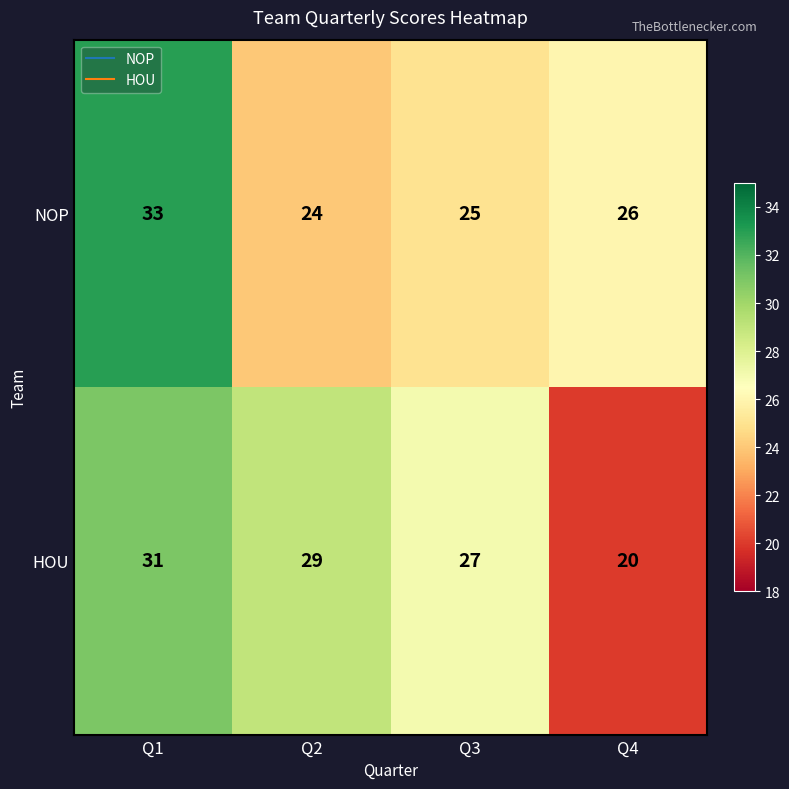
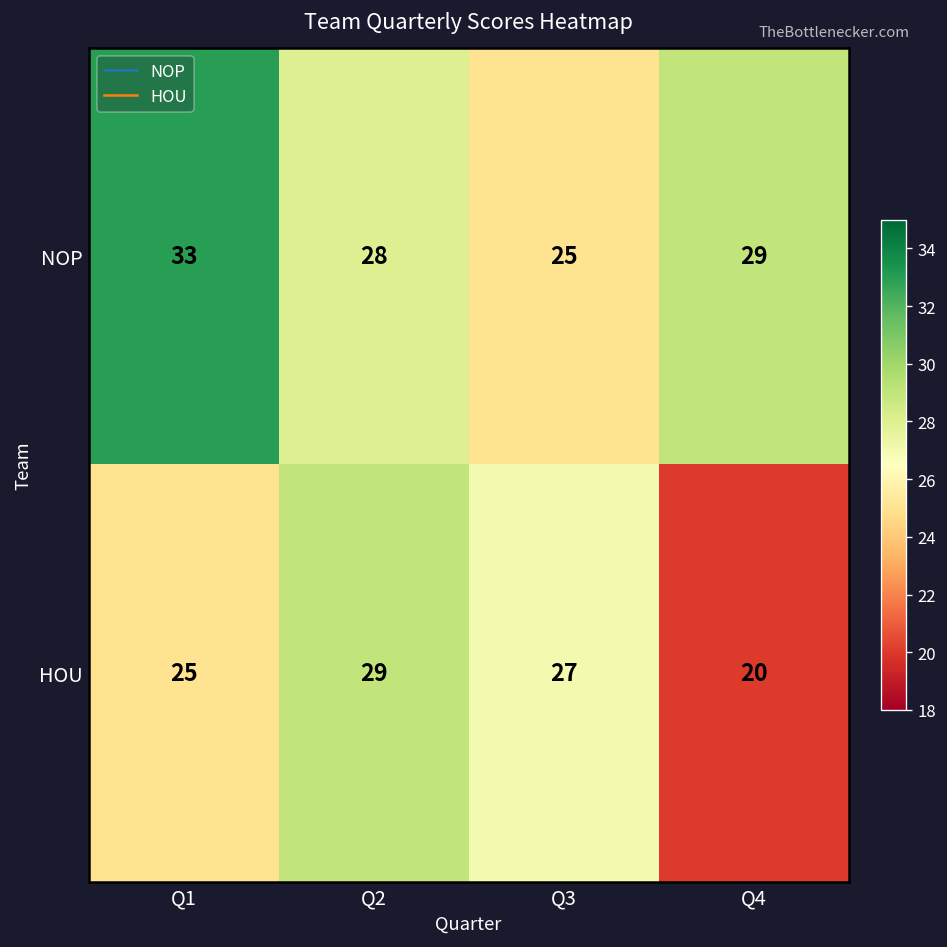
  {
    "NOP": {
      "Q1": 33,
-     "Q2": 24,
+     "Q2": 28,
      "Q3": 25,
-     "Q4": 26
+     "Q4": 29
    },
    "HOU": {
-     "Q1": 31,
+     "Q1": 25,
      "Q2": 29,
      "Q3": 27,
      "Q4": 20
    }
  }
